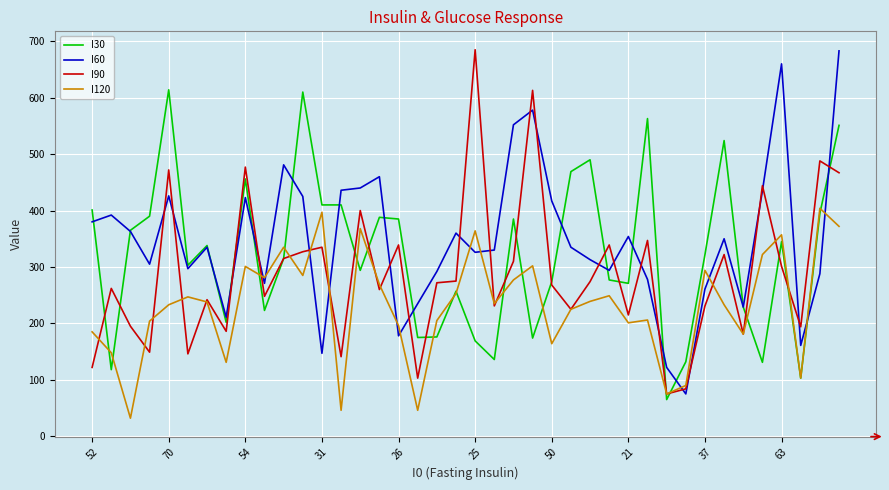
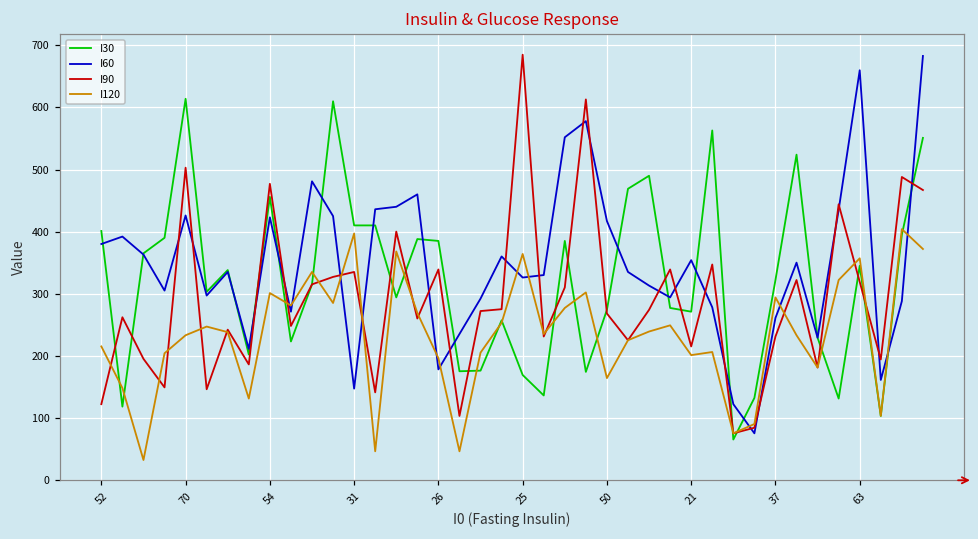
  {
    "I30": {
      "52": 400,
      "70": 610,
      "54": 460,
      "50": 270,
      "63": 350
    },
    "I60": {
      "52": 380,
      "70": 430,
      "54": 420,
      "50": 420,
      "63": 660
    },
    "I90": {
      "52": 120,
-     "70": 470,
+     "70": 500,
      "54": 480,
      "50": 270,
-     "63": 300
+     "63": 320
    },
    "I120": {
-     "52": 190,
+     "52": 220,
      "70": 230,
      "54": 300,
      "50": 160,
      "63": 360
    }
  }
